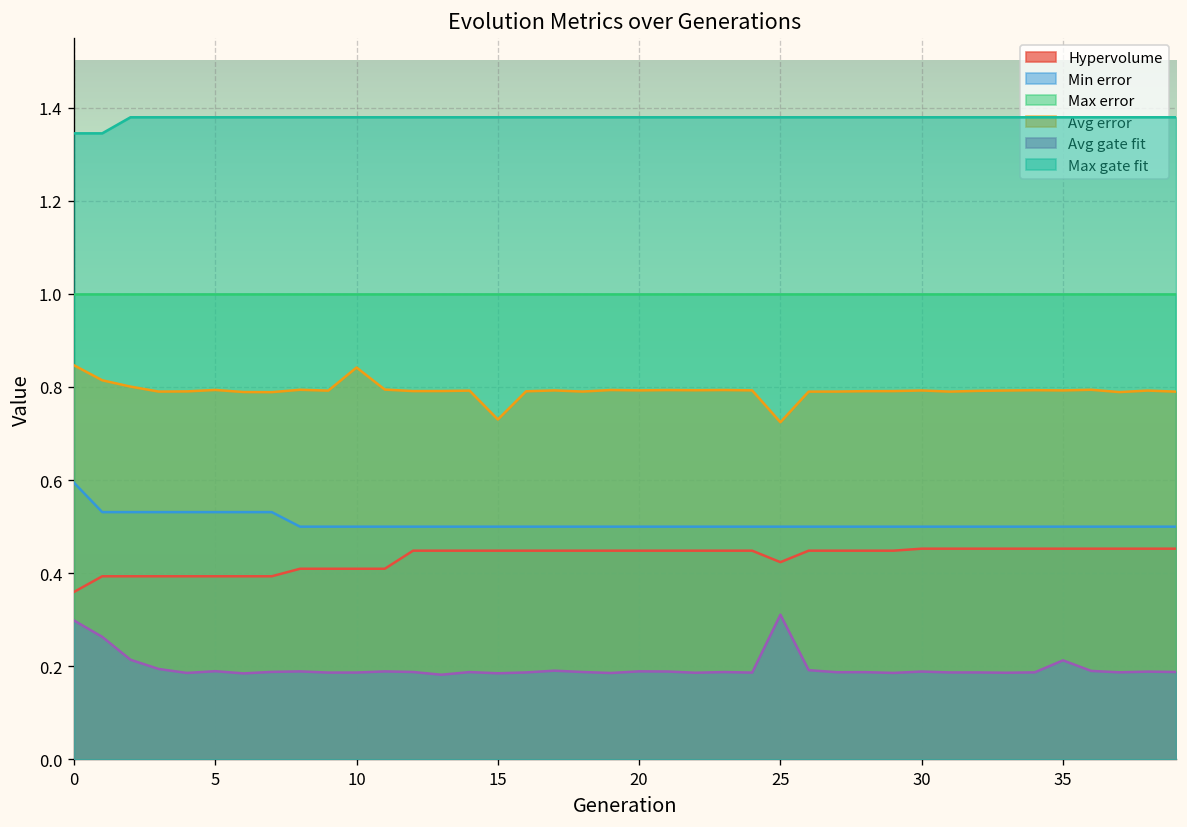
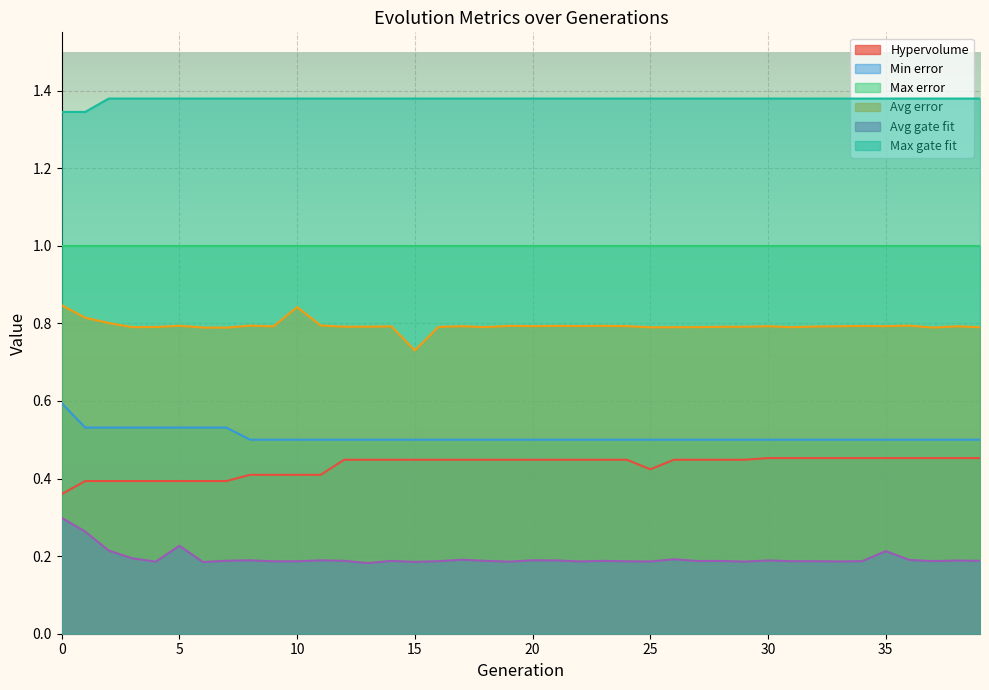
  {
    "Hypervolume": {
      "0": 0.36,
      "5": 0.39,
      "10": 0.41,
      "15": 0.45,
      "20": 0.45,
      "25": 0.42,
      "30": 0.45,
      "35": 0.45
    },
    "Avg error": {
      "0": 0.85,
      "5": 0.79,
      "10": 0.84,
      "15": 0.73,
      "20": 0.79,
-     "25": 0.72,
+     "25": 0.79,
      "30": 0.79,
      "35": 0.79
    },
    "Avg gate fit": {
      "0": 0.30,
-     "5": 0.19,
+     "5": 0.23,
      "10": 0.19,
      "15": 0.19,
      "20": 0.19,
-     "25": 0.31,
+     "25": 0.19,
      "30": 0.19,
      "35": 0.21
    }
  }
